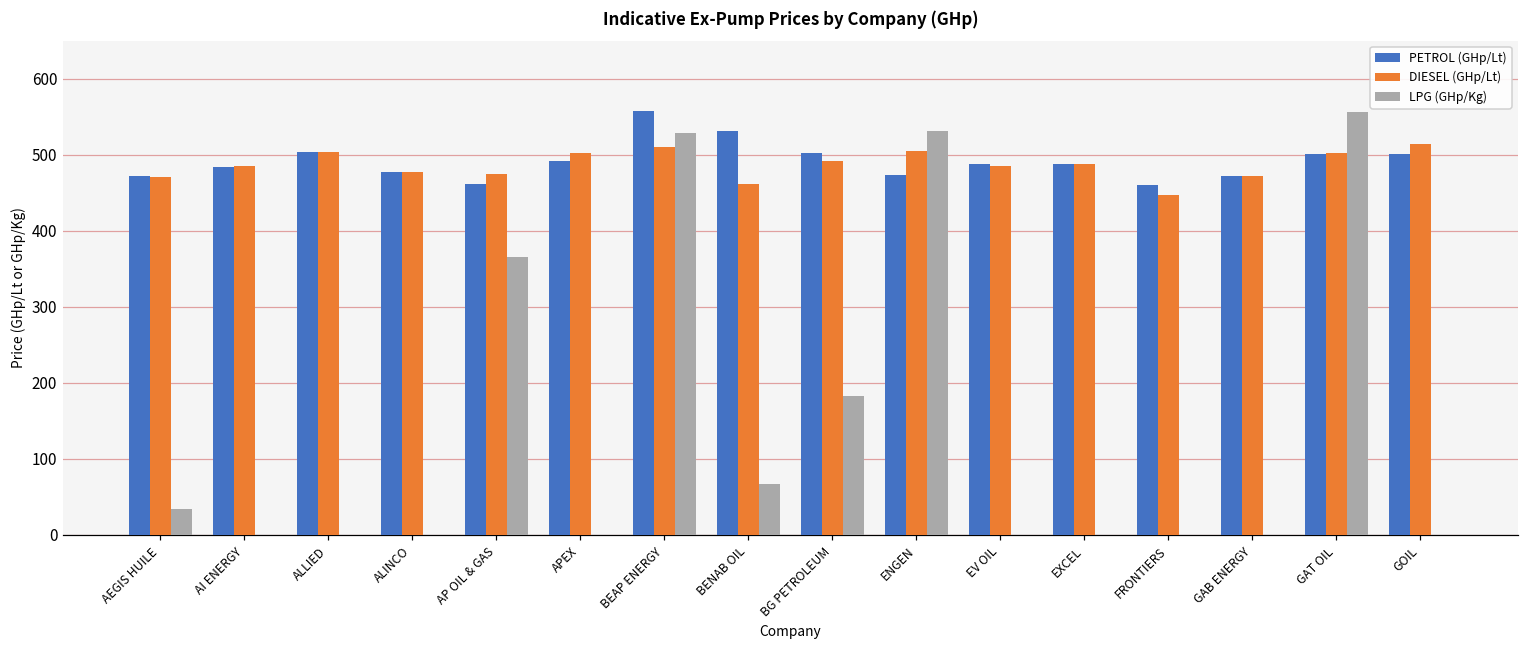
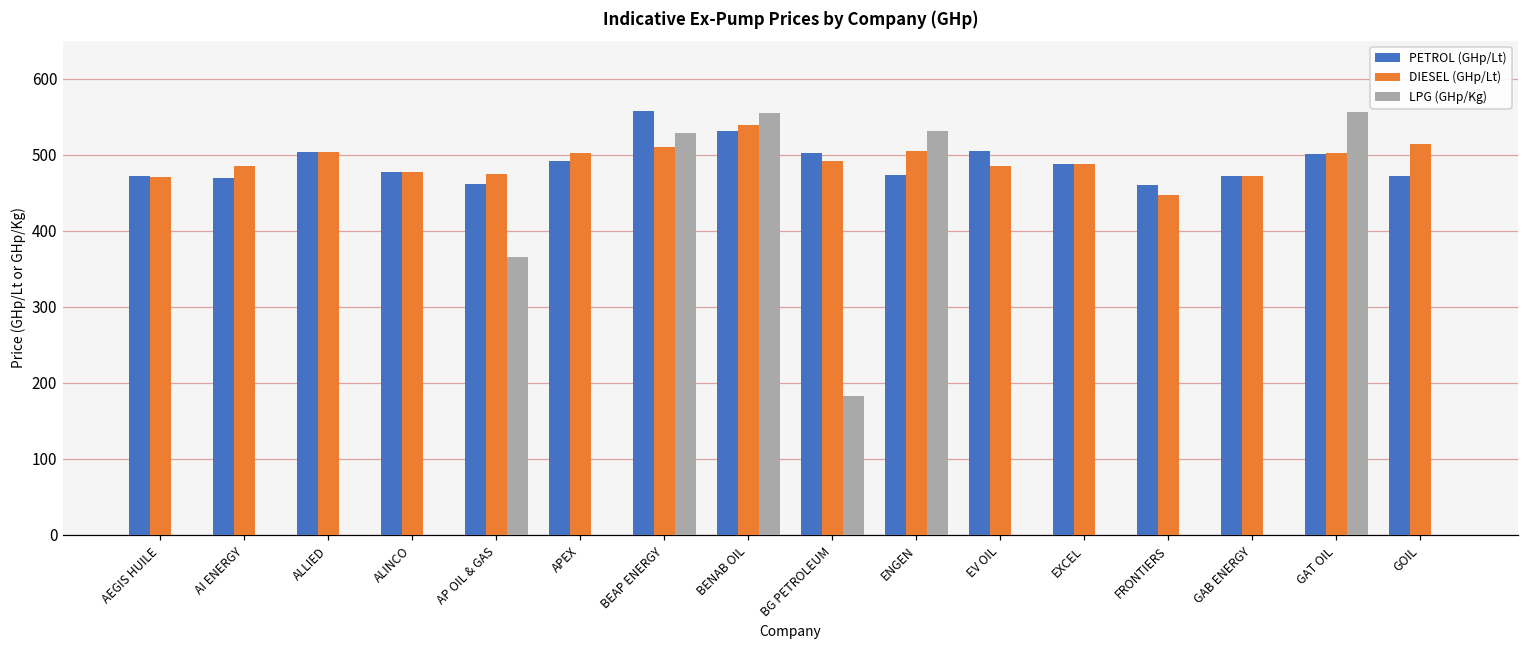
  {
    "PETROL (GHp/Lt)": {
      "AEGIS HUILE": 470,
-     "AI ENERGY": 480,
+     "AI ENERGY": 470,
      "ALLIED": 500,
      "ALINCO": 480,
      "AP OIL & GAS": 460,
      "APEX": 490,
      "BEAP ENERGY": 560,
      "BENAB OIL": 530,
      "BG PETROLEUM": 500,
      "ENGEN": 470,
-     "EV OIL": 490,
+     "EV OIL": 510,
      "EXCEL": 490,
      "FRONTIERS": 460,
      "GAB ENERGY": 470,
      "GAT OIL": 500,
-     "GOIL": 500
+     "GOIL": 470
    },
    "DIESEL (GHp/Lt)": {
      "AEGIS HUILE": 470,
      "AI ENERGY": 490,
      "ALLIED": 500,
      "ALINCO": 480,
      "AP OIL & GAS": 480,
      "APEX": 500,
      "BEAP ENERGY": 510,
-     "BENAB OIL": 460,
+     "BENAB OIL": 540,
      "BG PETROLEUM": 490,
      "ENGEN": 510,
      "EV OIL": 490,
      "EXCEL": 490,
      "FRONTIERS": 450,
      "GAB ENERGY": 470,
      "GAT OIL": 500,
      "GOIL": 510
    },
    "LPG (GHp/Kg)": {
-     "AEGIS HUILE": 30,
+     "AEGIS HUILE": 0,
      "AI ENERGY": 0,
      "ALLIED": 0,
      "ALINCO": 0,
      "AP OIL & GAS": 360,
      "APEX": 0,
      "BEAP ENERGY": 530,
-     "BENAB OIL": 70,
+     "BENAB OIL": 550,
      "BG PETROLEUM": 180,
      "ENGEN": 530,
      "EV OIL": 0,
      "EXCEL": 0,
      "FRONTIERS": 0,
      "GAB ENERGY": 0,
      "GAT OIL": 560,
      "GOIL": 0
    }
  }
